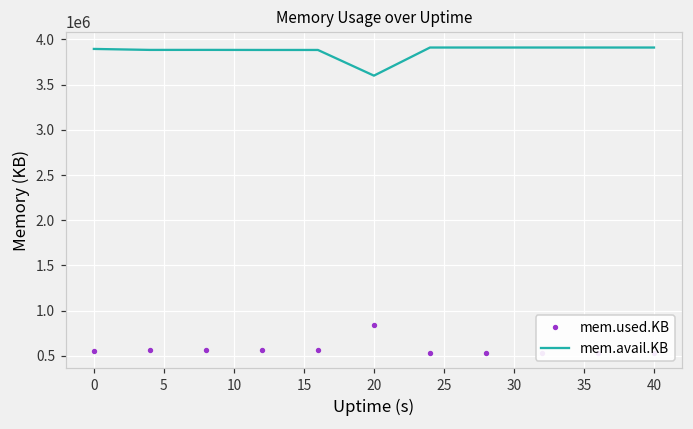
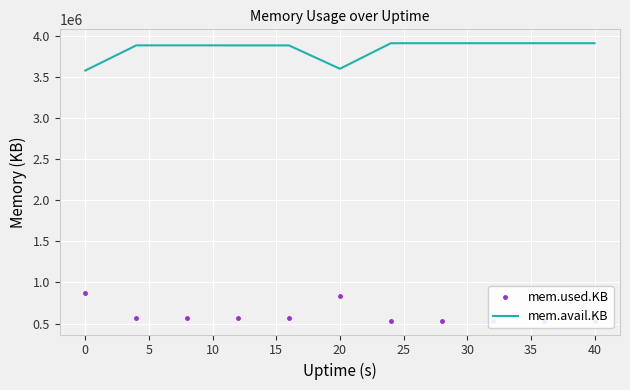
  {
    "mem.used.KB": {
-     "0": 600000,
+     "0": 900000,
      "20": 800000
    },
    "mem.avail.KB": {
-     "0": 3900000,
+     "0": 3600000,
      "20": 3600000,
      "40": 3900000
    }
  }
